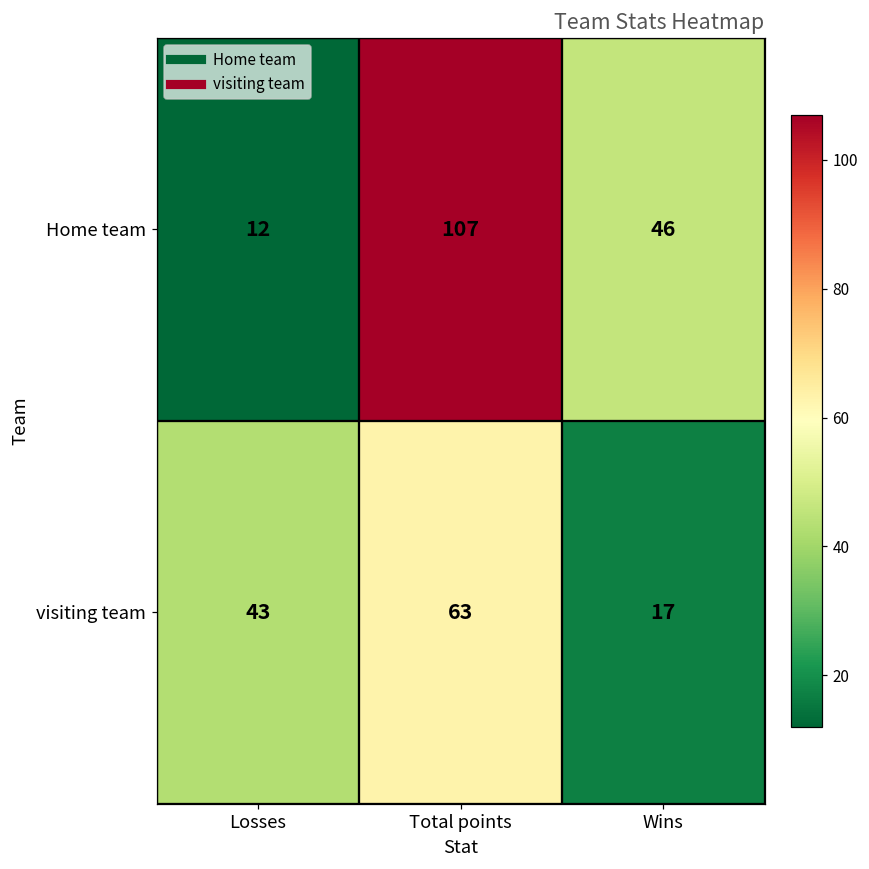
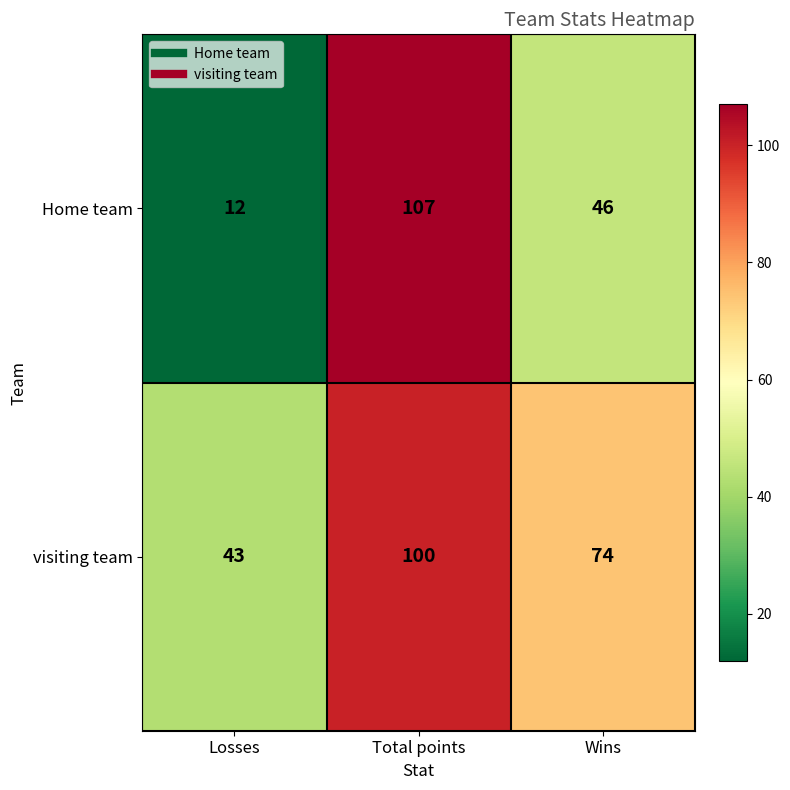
  {
    "Home team": {
      "Losses": 12,
      "Total points": 107,
      "Wins": 46
    },
    "visiting team": {
      "Losses": 43,
-     "Total points": 63,
-     "Wins": 17
+     "Total points": 100,
+     "Wins": 74
    }
  }
